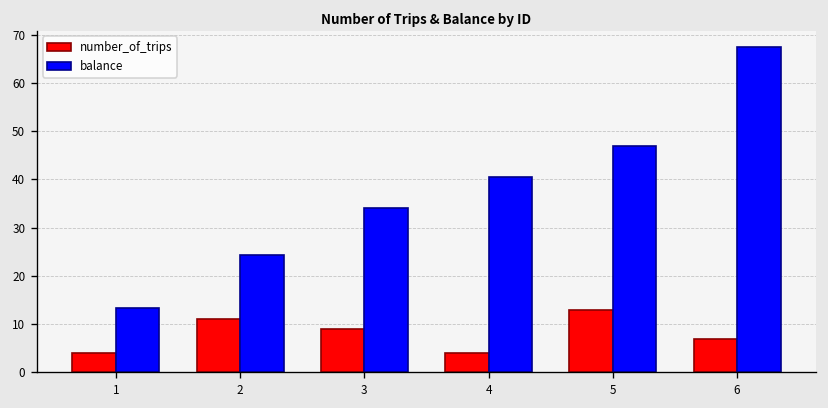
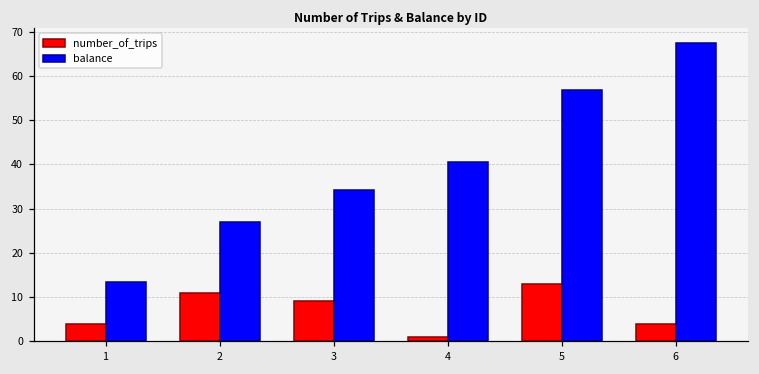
  {
    "number_of_trips": {
      "1": 4,
      "2": 11,
      "3": 9,
-     "4": 4,
+     "4": 1,
      "5": 13,
-     "6": 7
+     "6": 4
    },
    "balance": {
      "1": 13,
-     "2": 24,
+     "2": 27,
      "3": 34,
      "4": 41,
-     "5": 47,
+     "5": 57,
      "6": 67
    }
  }
